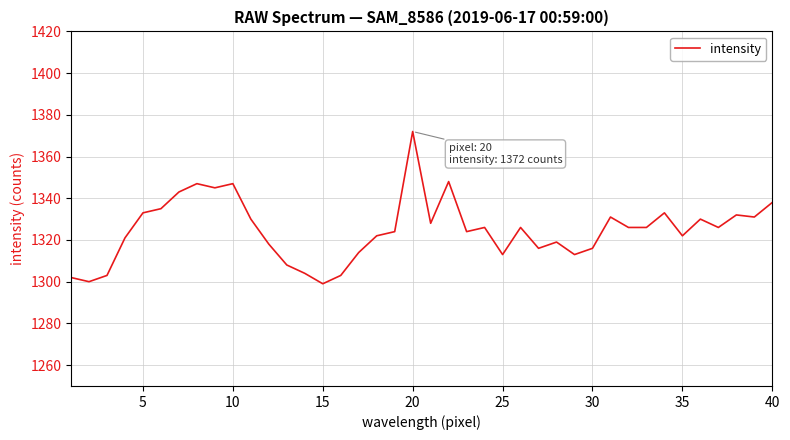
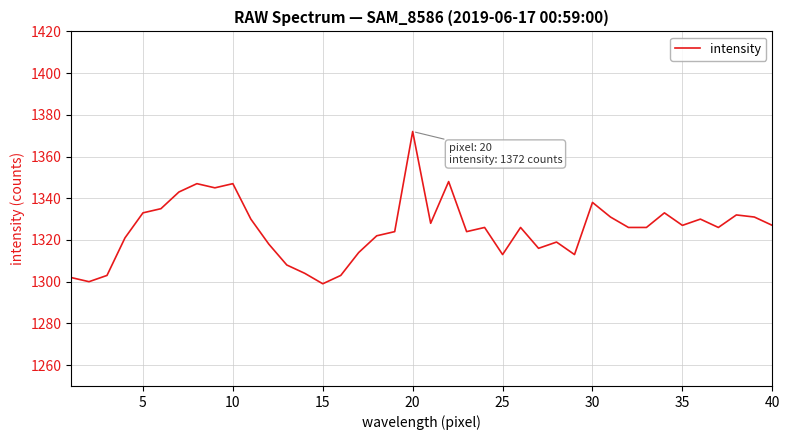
  {
    "5": 1333,
    "10": 1347,
    "15": 1299,
    "25": 1313,
-   "30": 1316,
-   "35": 1322,
-   "40": 1338
+   "30": 1338,
+   "35": 1327,
+   "40": 1327
  }
